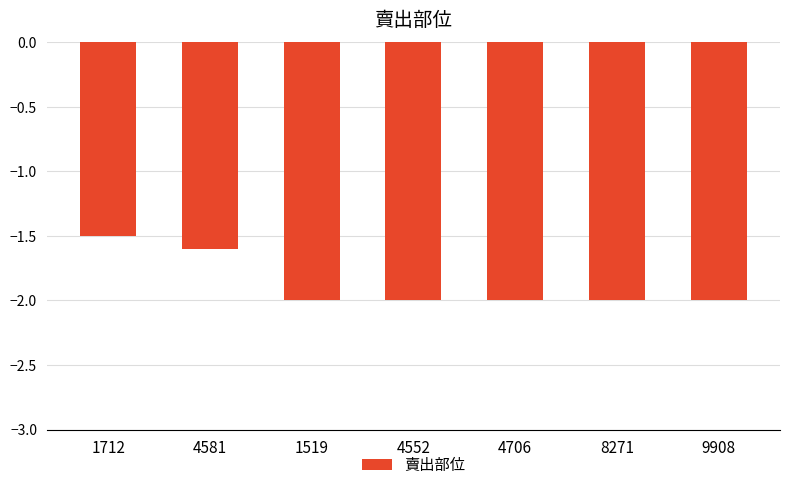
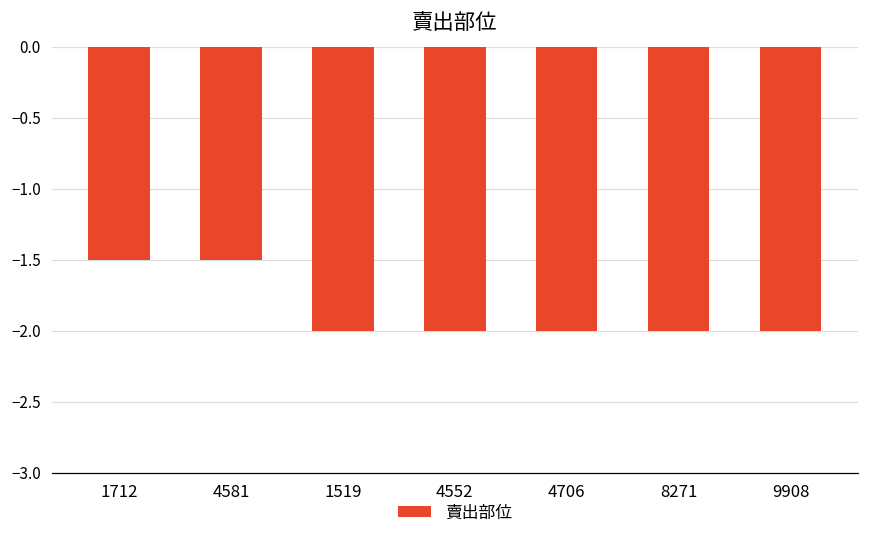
  {
    "1712": -1.5,
-   "4581": -1.6,
+   "4581": -1.5,
    "1519": -2.0,
    "4552": -2.0,
    "4706": -2.0,
    "8271": -2.0,
    "9908": -2.0
  }
